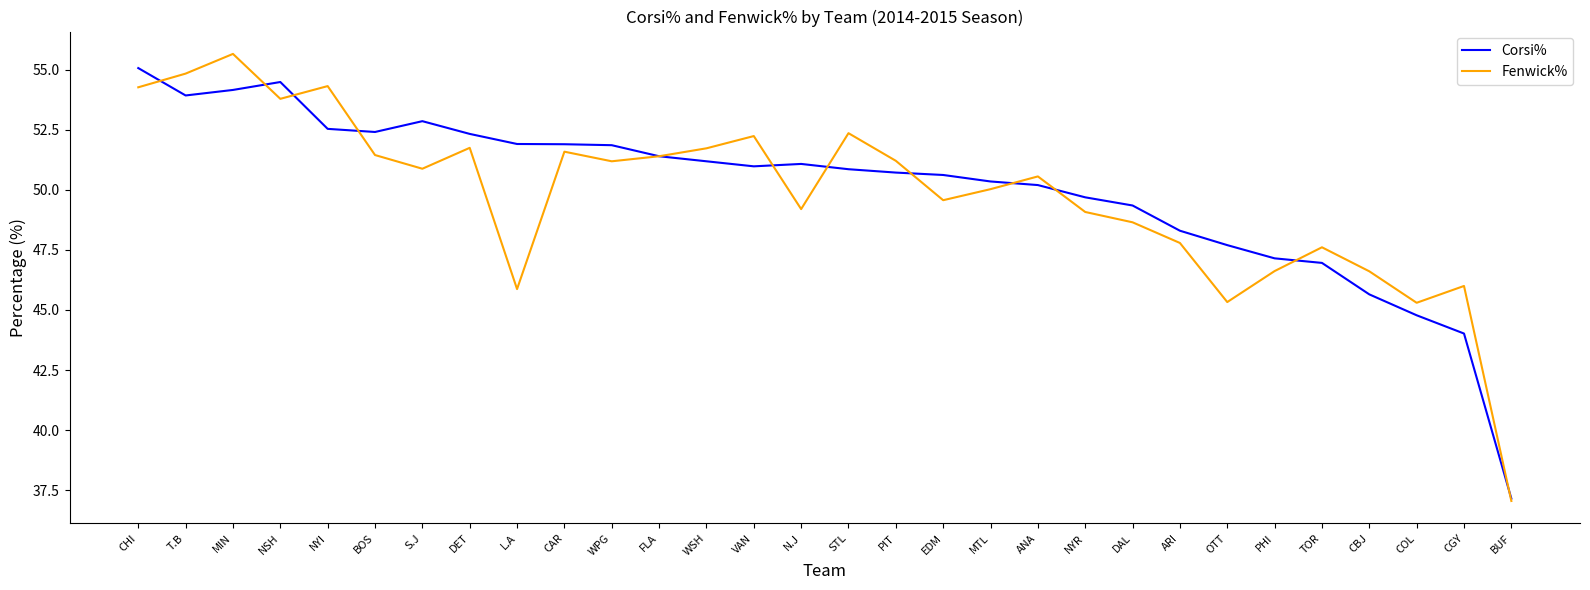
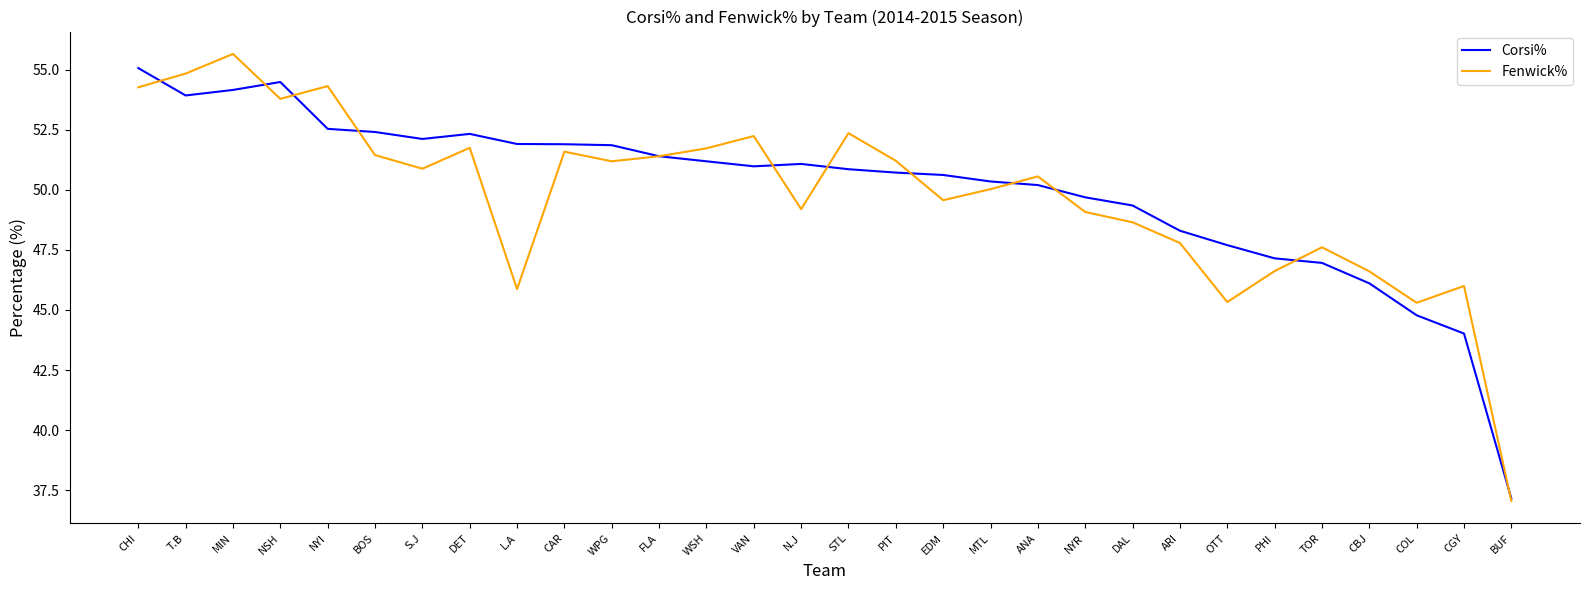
  {
    "Corsi%": {
      "CHI": 55.1,
      "T.B": 53.9,
      "MIN": 54.2,
      "NSH": 54.5,
      "NYI": 52.5,
      "BOS": 52.4,
-     "S.J": 52.9,
+     "S.J": 52.1,
      "DET": 52.3,
      "L.A": 51.9,
      "CAR": 51.9,
      "WPG": 51.9,
      "WSH": 51.2,
      "VAN": 51.0,
      "N.J": 51.1,
      "STL": 50.9,
      "PIT": 50.7,
      "EDM": 50.6,
      "MTL": 50.4,
      "ANA": 50.2,
      "NYR": 49.7,
      "DAL": 49.4,
      "ARI": 48.3,
      "OTT": 47.7,
      "PHI": 47.2,
      "TOR": 47.0,
-     "CBJ": 45.7,
+     "CBJ": 46.1,
      "COL": 44.8,
      "CGY": 44.0
    },
    "Fenwick%": {
      "CHI": 54.3,
      "T.B": 54.8,
      "MIN": 55.7,
      "NSH": 53.8,
      "NYI": 54.3,
      "BOS": 51.5,
      "S.J": 50.9,
      "DET": 51.8,
      "L.A": 45.9,
      "CAR": 51.6,
      "WPG": 51.2,
      "WSH": 51.7,
      "VAN": 52.2,
      "N.J": 49.2,
      "STL": 52.4,
      "PIT": 51.2,
      "EDM": 49.6,
      "MTL": 50.0,
      "ANA": 50.6,
      "NYR": 49.1,
      "DAL": 48.7,
      "ARI": 47.8,
      "OTT": 45.3,
      "PHI": 46.6,
      "TOR": 47.6,
      "CBJ": 46.6,
      "COL": 45.3,
      "CGY": 46.0
    }
  }
